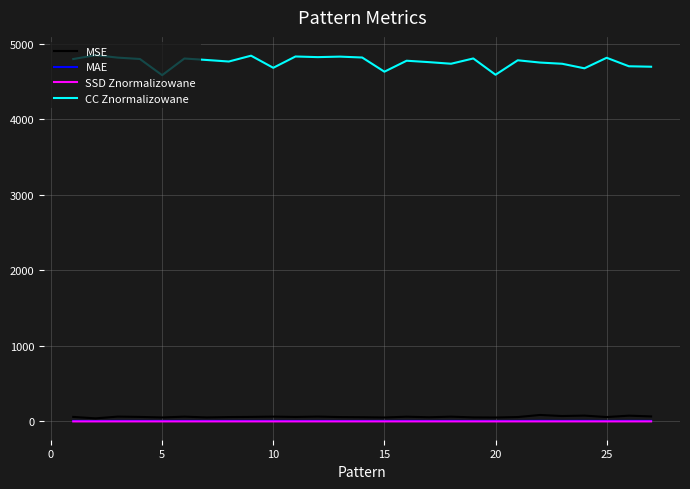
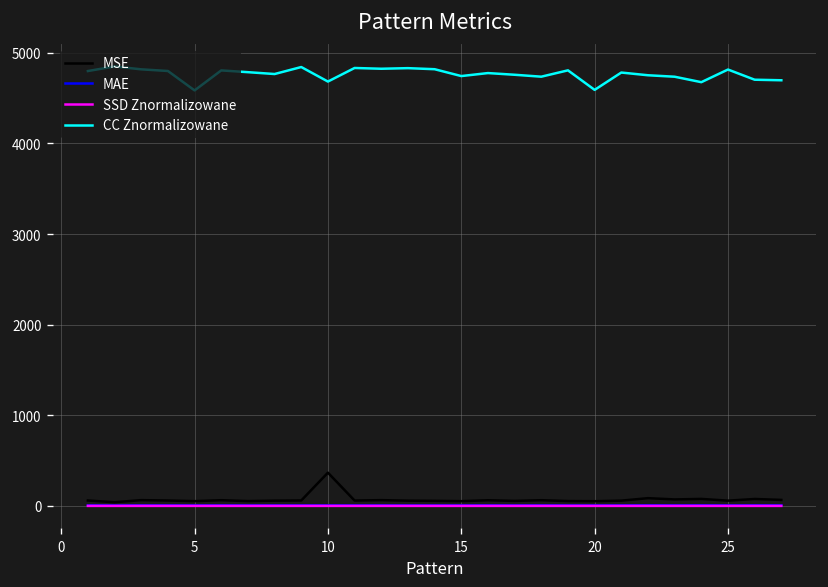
  {
    "MSE": {
      "5": 100,
-     "10": 100,
+     "10": 400,
      "15": 100,
      "20": 100,
      "25": 100
    },
    "SSD Znormalizowane": {
      "5": 0,
      "10": 0,
      "15": 0,
      "20": 0,
      "25": 0
    },
    "CC Znormalizowane": {
      "10": 4700,
-     "15": 4600,
+     "15": 4700,
      "20": 4600,
      "25": 4800
    }
  }
